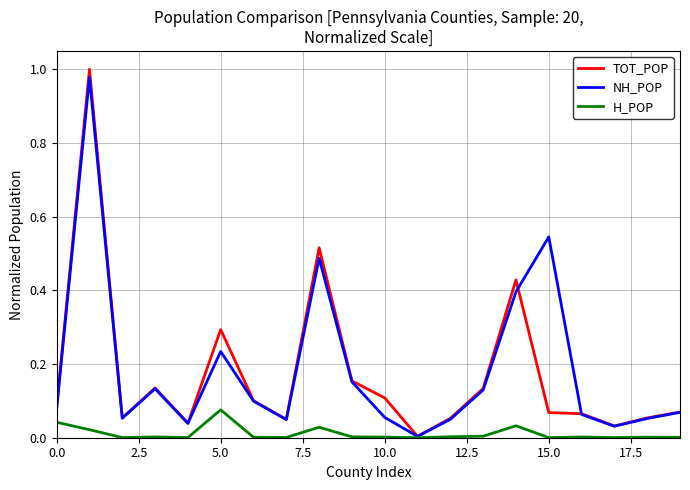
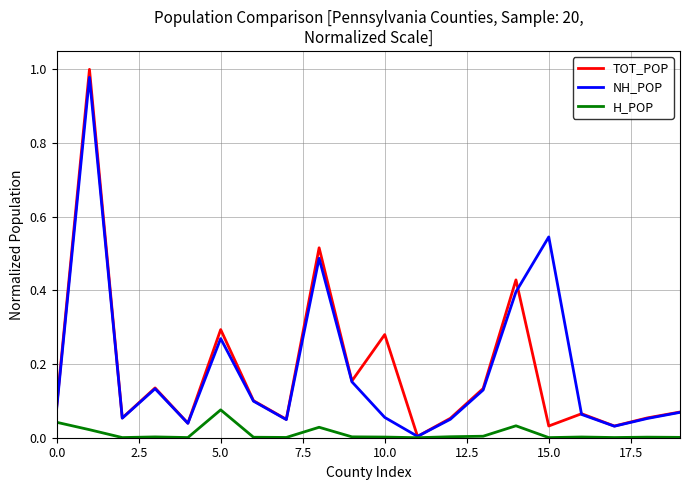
  {
    "TOT_POP": {
      "5.0": 0.29,
-     "10.0": 0.11,
-     "15.0": 0.07
+     "10.0": 0.28,
+     "15.0": 0.03
    },
    "NH_POP": {
-     "5.0": 0.23,
+     "5.0": 0.27,
      "10.0": 0.06,
      "15.0": 0.55
    },
    "H_POP": {
      "0.0": 0.04,
      "5.0": 0.08,
      "10.0": 0.00,
      "15.0": 0.00
    }
  }
